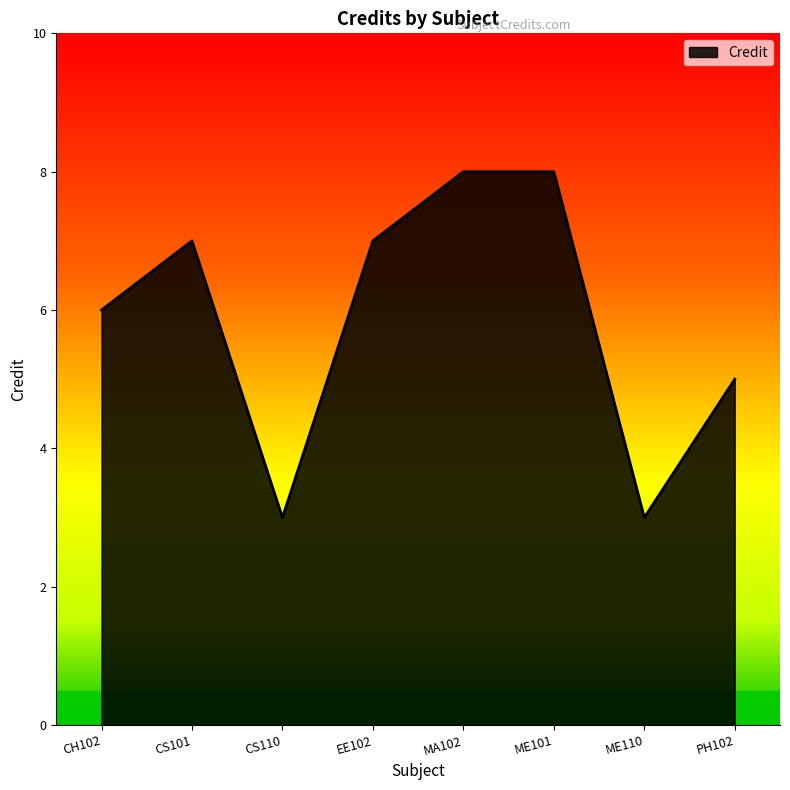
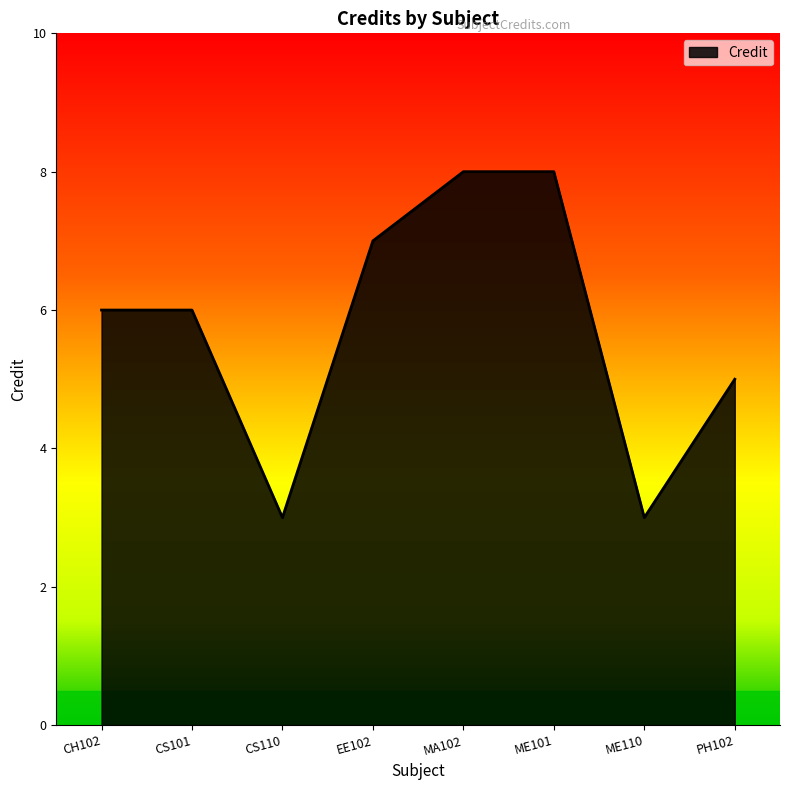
  {
    "CH102": 6,
-   "CS101": 7,
+   "CS101": 6,
    "CS110": 3,
    "EE102": 7,
    "MA102": 8,
    "ME101": 8,
    "ME110": 3,
    "PH102": 5
  }
